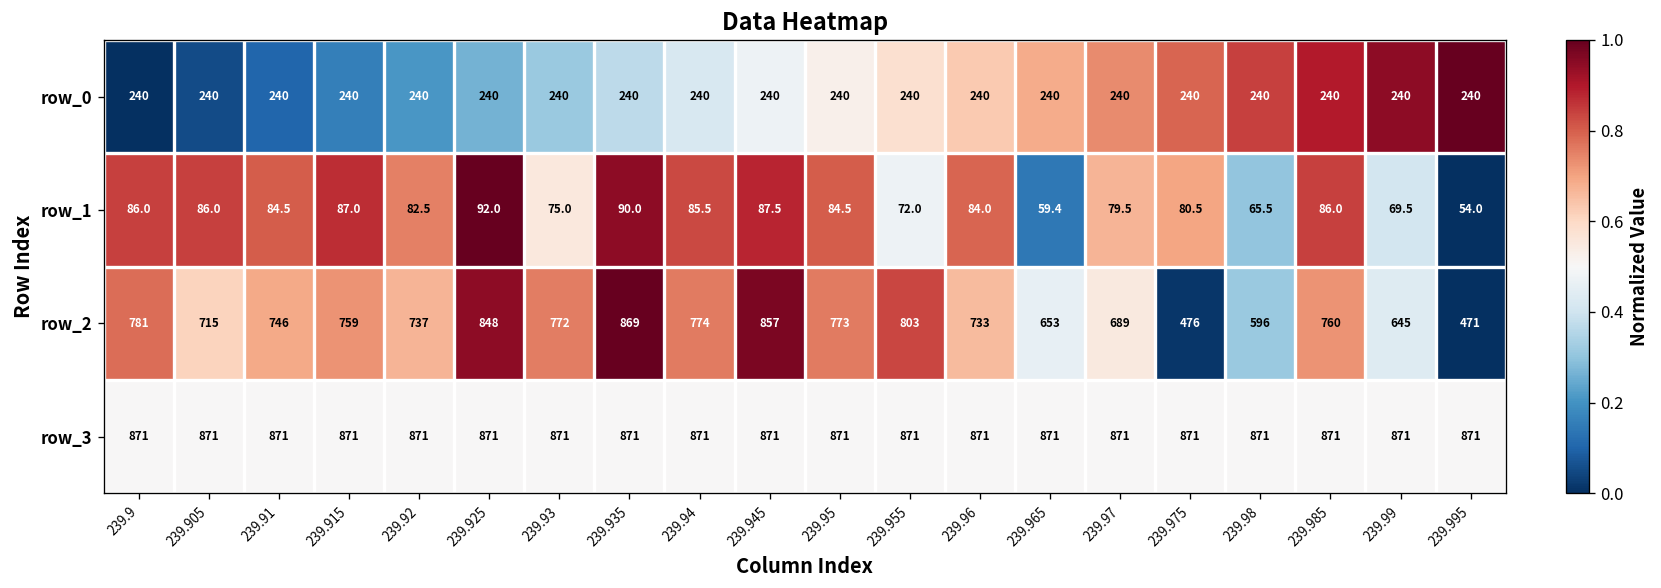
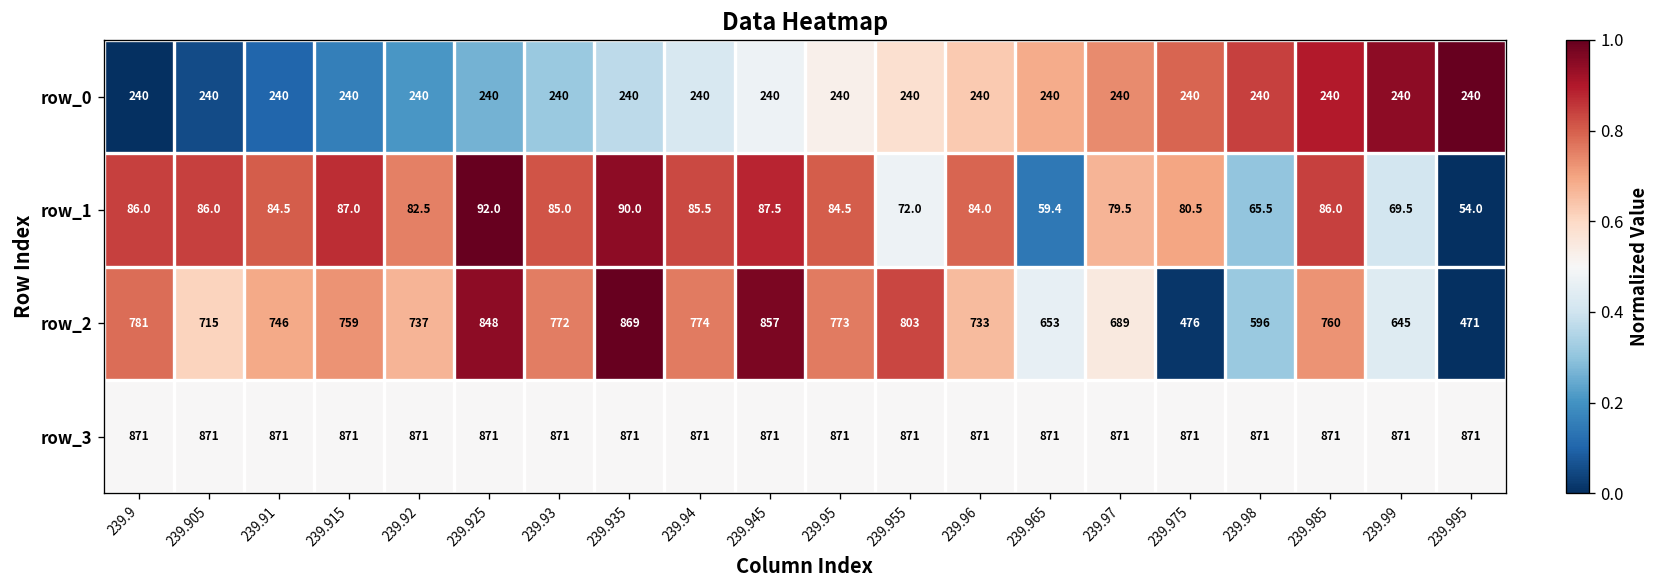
  {
    "row_0": {
      "239.9": 240,
      "239.905": 240,
      "239.91": 240,
      "239.915": 240,
      "239.92": 240,
      "239.925": 240,
      "239.93": 240,
      "239.935": 240,
      "239.94": 240,
      "239.945": 240,
      "239.95": 240,
      "239.955": 240,
      "239.96": 240,
      "239.965": 240,
      "239.97": 240,
      "239.975": 240,
      "239.98": 240,
      "239.985": 240,
      "239.99": 240,
      "239.995": 240
    },
    "row_1": {
      "239.9": 86.0,
      "239.905": 86.0,
      "239.91": 84.5,
      "239.915": 87.0,
      "239.92": 82.5,
      "239.925": 92.0,
-     "239.93": 75.0,
+     "239.93": 85.0,
      "239.935": 90.0,
      "239.94": 85.5,
      "239.945": 87.5,
      "239.95": 84.5,
      "239.955": 72.0,
      "239.96": 84.0,
      "239.965": 59.4,
      "239.97": 79.5,
      "239.975": 80.5,
      "239.98": 65.5,
      "239.985": 86.0,
      "239.99": 69.5,
      "239.995": 54.0
    },
    "row_2": {
      "239.9": 781,
      "239.905": 715,
      "239.91": 746,
      "239.915": 759,
      "239.92": 737,
      "239.925": 848,
      "239.93": 772,
      "239.935": 869,
      "239.94": 774,
      "239.945": 857,
      "239.95": 773,
      "239.955": 803,
      "239.96": 733,
      "239.965": 653,
      "239.97": 689,
      "239.975": 476,
      "239.98": 596,
      "239.985": 760,
      "239.99": 645,
      "239.995": 471
    },
    "row_3": {
      "239.9": 871,
      "239.905": 871,
      "239.91": 871,
      "239.915": 871,
      "239.92": 871,
      "239.925": 871,
      "239.93": 871,
      "239.935": 871,
      "239.94": 871,
      "239.945": 871,
      "239.95": 871,
      "239.955": 871,
      "239.96": 871,
      "239.965": 871,
      "239.97": 871,
      "239.975": 871,
      "239.98": 871,
      "239.985": 871,
      "239.99": 871,
      "239.995": 871
    }
  }
